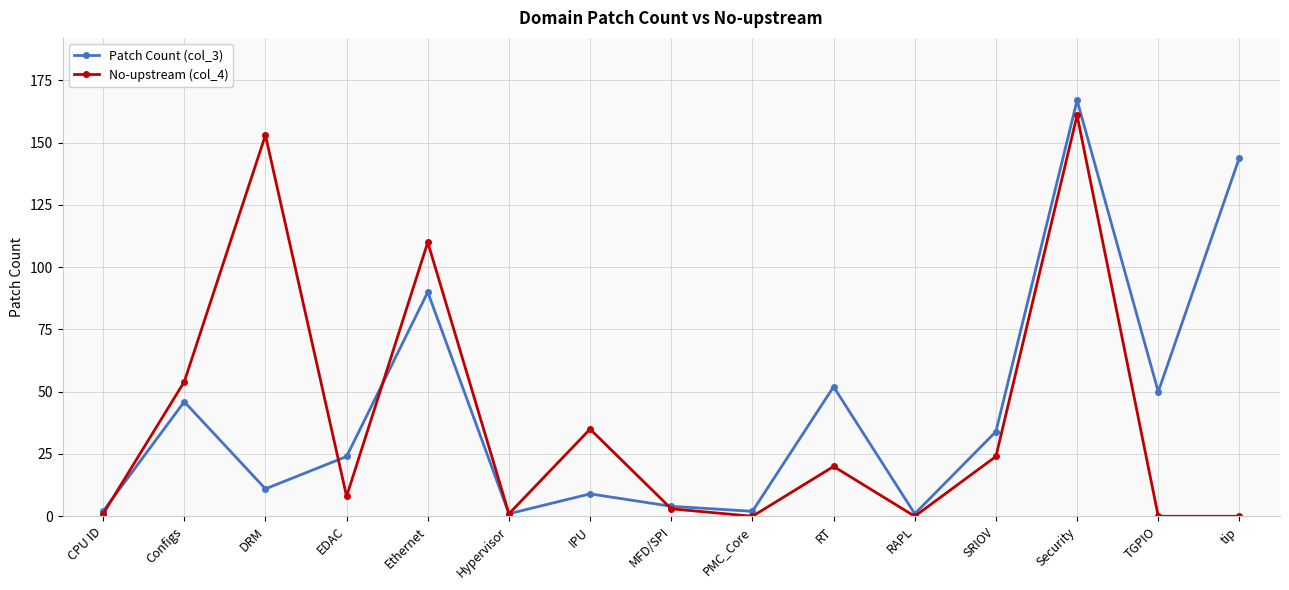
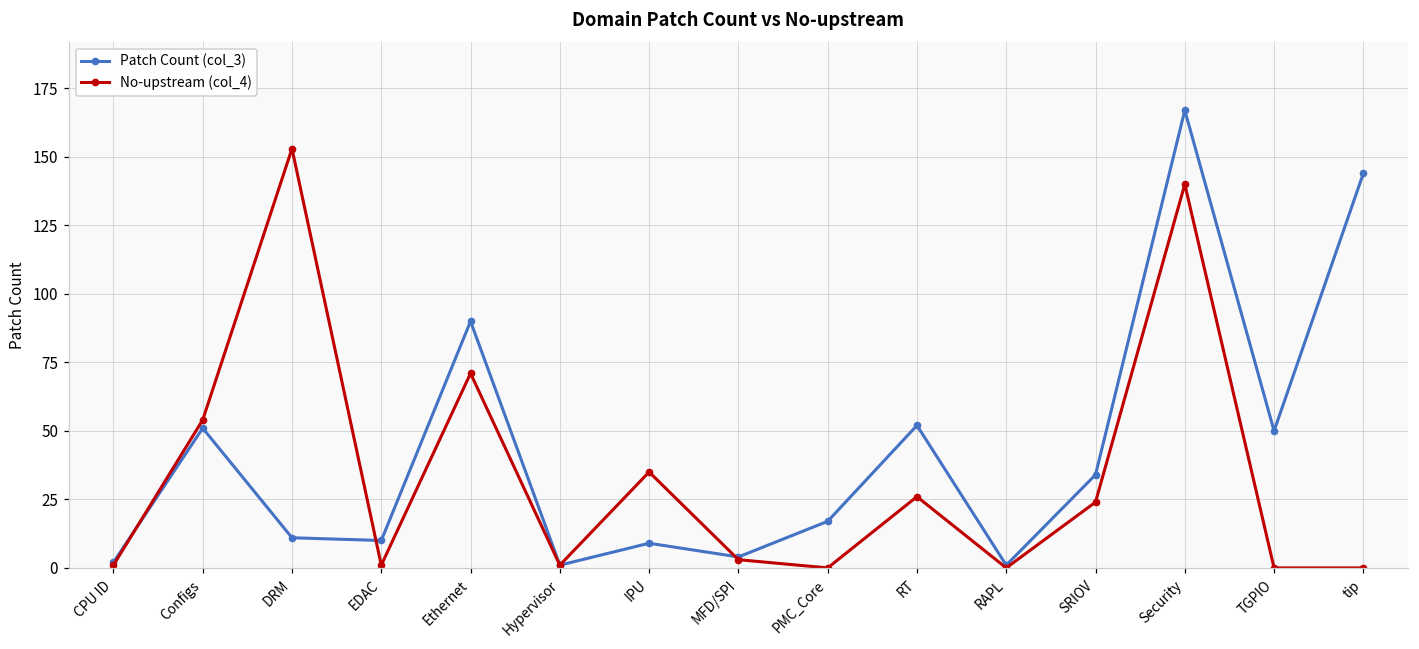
  {
    "Patch Count (col_3)": {
-     "Configs": 46,
+     "Configs": 51,
      "DRM": 11,
-     "EDAC": 24,
+     "EDAC": 10,
      "Ethernet": 90,
      "IPU": 9,
-     "PMC_Core": 2,
+     "PMC_Core": 17,
      "RT": 52,
      "SRIOV": 34,
      "Security": 167,
      "TGPIO": 50,
      "tip": 144
    },
    "No-upstream (col_4)": {
      "Configs": 54,
      "DRM": 153,
-     "EDAC": 8,
-     "Ethernet": 110,
+     "EDAC": 1,
+     "Ethernet": 71,
      "IPU": 35,
      "PMC_Core": 0,
-     "RT": 20,
+     "RT": 26,
      "SRIOV": 24,
-     "Security": 161,
+     "Security": 140,
      "TGPIO": 0,
      "tip": 0
    }
  }
